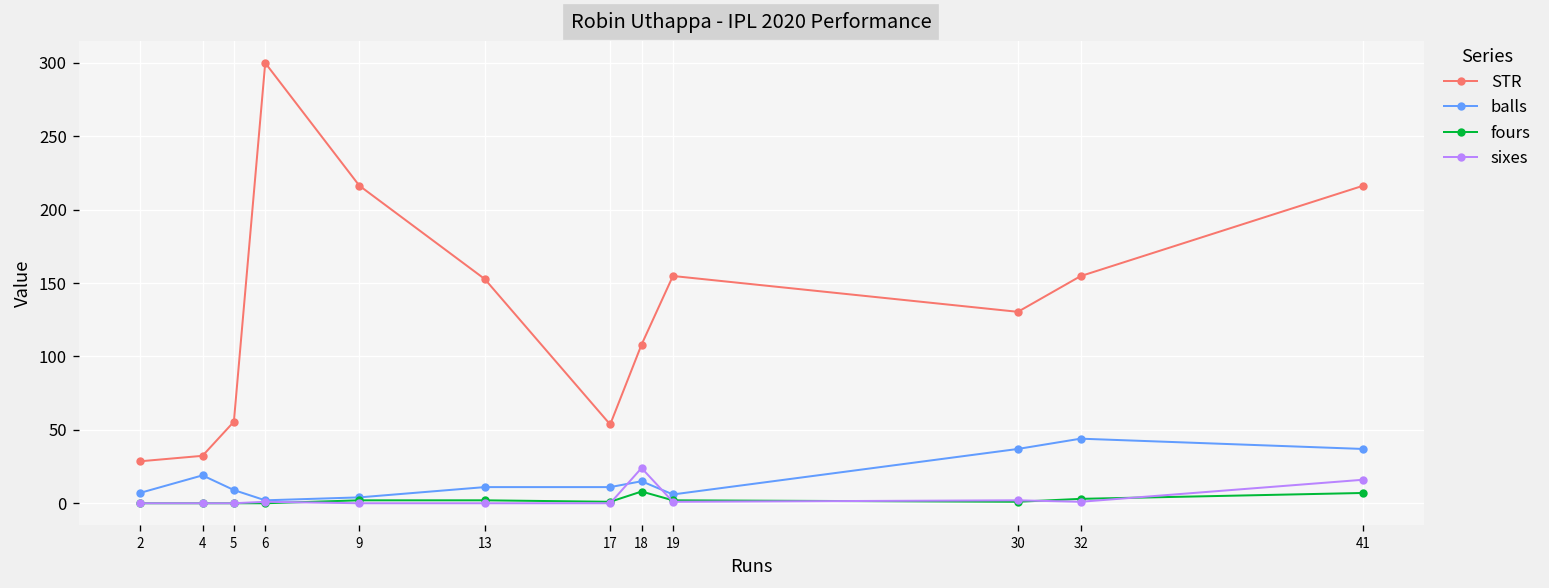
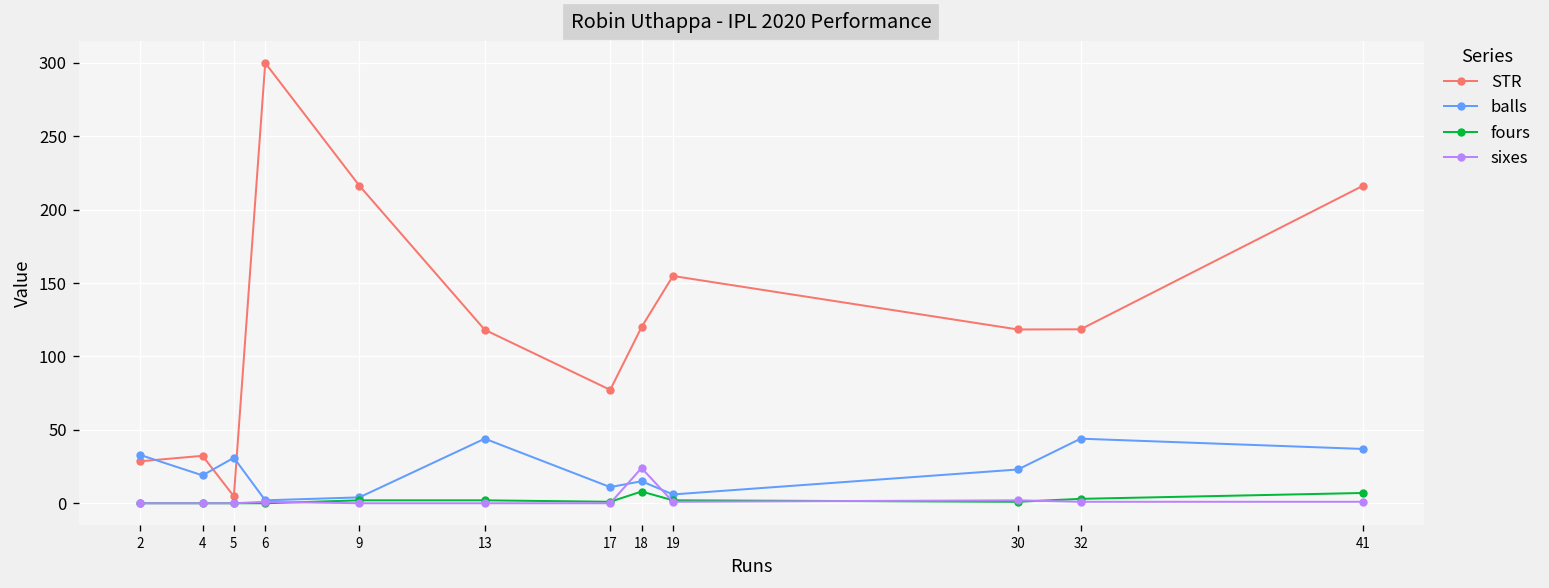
  {
    "STR": {
      "2": 29,
      "4": 32,
-     "5": 56,
+     "5": 5,
      "6": 300,
      "9": 216,
-     "13": 153,
-     "17": 54,
-     "18": 108,
+     "13": 118,
+     "17": 77,
+     "18": 120,
      "19": 155,
-     "30": 130,
-     "32": 155,
+     "30": 118,
+     "32": 119,
      "41": 216
    },
    "balls": {
-     "2": 7,
+     "2": 33,
      "4": 19,
-     "5": 9,
-     "13": 11,
+     "5": 31,
+     "13": 44,
      "17": 11,
      "18": 15,
      "19": 6,
-     "30": 37,
+     "30": 23,
      "32": 44,
      "41": 37
    },
    "fours": {
      "18": 8,
      "41": 7
    },
    "sixes": {
      "18": 24,
-     "41": 16
+     "41": 1
    }
  }
